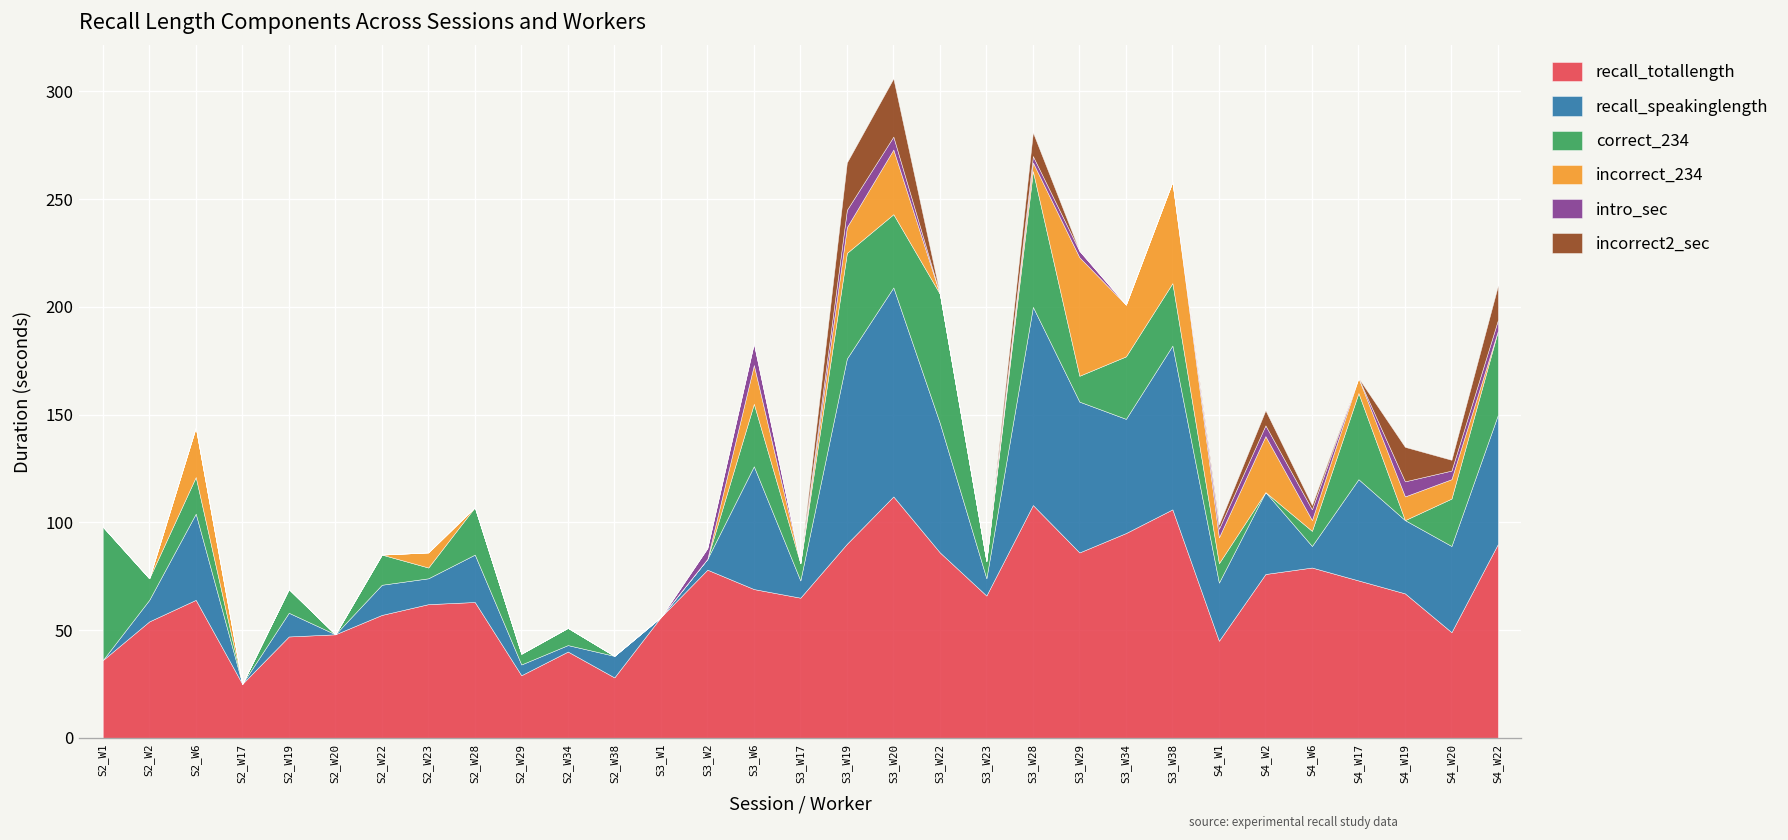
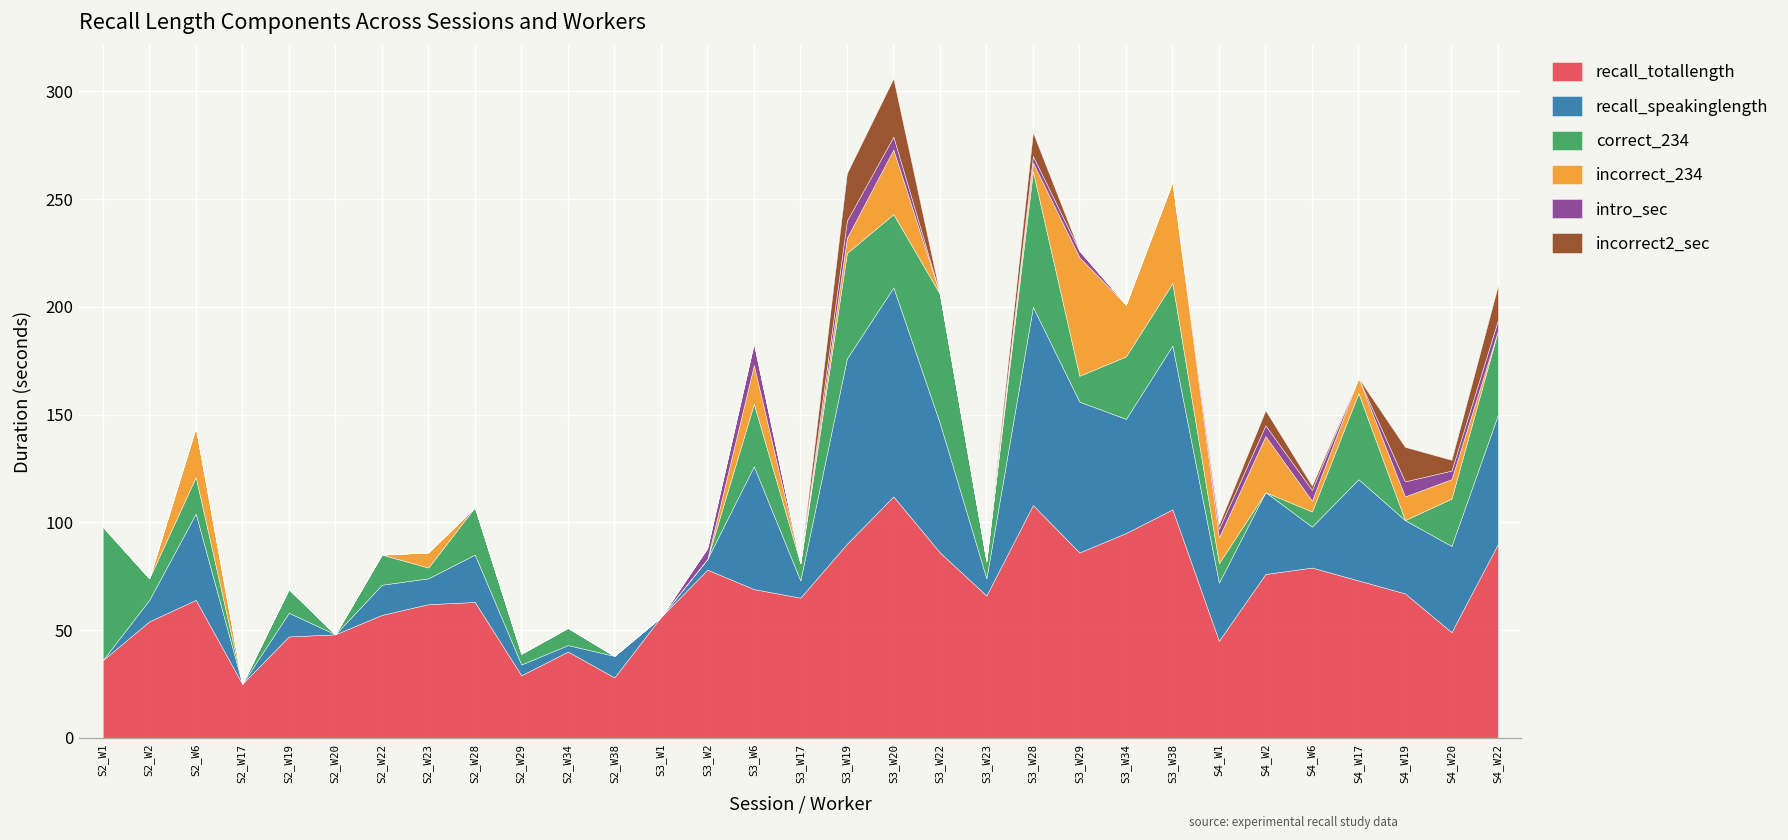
  {
    "recall_totallength": {
      "S2_W2": 54,
      "S2_W6": 64,
      "S2_W19": 47,
      "S2_W22": 57,
      "S2_W23": 62,
      "S2_W28": 63,
      "S2_W29": 29,
      "S2_W34": 40,
      "S2_W38": 28,
      "S3_W2": 78,
      "S3_W6": 69,
      "S3_W17": 65,
      "S3_W19": 90,
      "S3_W20": 112,
      "S3_W22": 86,
      "S3_W23": 66,
      "S3_W28": 108,
      "S3_W29": 86,
      "S3_W34": 95,
      "S3_W38": 106,
      "S4_W1": 45,
      "S4_W2": 76,
      "S4_W6": 79,
      "S4_W17": 73,
      "S4_W19": 67,
      "S4_W20": 49,
      "S4_W22": 90
    },
    "recall_speakinglength": {
      "S2_W2": 10,
      "S2_W6": 40,
      "S2_W19": 11,
      "S2_W22": 14,
      "S2_W23": 12,
      "S2_W28": 22,
      "S2_W29": 5,
      "S2_W34": 3,
      "S3_W6": 57,
      "S3_W17": 8,
      "S3_W19": 86,
      "S3_W20": 97,
      "S3_W22": 60,
      "S3_W23": 8,
      "S3_W28": 92,
      "S3_W29": 70,
      "S3_W34": 53,
      "S3_W38": 76,
      "S4_W1": 27,
-     "S4_W6": 10,
+     "S4_W6": 19,
      "S4_W17": 47,
      "S4_W20": 40,
      "S4_W22": 60
    },
    "correct_234": {
      "S2_W6": 17,
      "S2_W23": 5,
      "S3_W6": 29,
      "S3_W19": 49,
      "S3_W20": 34,
      "S3_W28": 63,
      "S3_W29": 12,
      "S3_W34": 29,
      "S3_W38": 29,
      "S4_W1": 9,
      "S4_W6": 7,
      "S4_W17": 40,
      "S4_W20": 22
    },
    "incorrect_234": {
      "S3_W6": 18,
-     "S3_W19": 12,
+     "S3_W19": 7,
      "S3_W20": 30,
      "S3_W28": 4,
      "S3_W29": 55,
      "S4_W1": 12,
      "S4_W2": 26,
      "S4_W6": 5,
      "S4_W19": 11,
      "S4_W20": 9
    },
    "intro_sec": {
      "S3_W19": 8,
      "S3_W20": 6,
      "S3_W28": 3,
      "S4_W1": 4,
      "S4_W2": 5,
      "S4_W6": 5,
      "S4_W19": 7,
      "S4_W20": 4,
      "S4_W22": 5
    },
    "incorrect2_sec": {
      "S3_W19": 22,
      "S3_W20": 27,
      "S3_W28": 11,
      "S4_W1": 2,
      "S4_W2": 7,
      "S4_W6": 2,
      "S4_W19": 16,
      "S4_W20": 5,
      "S4_W22": 16
    }
  }
